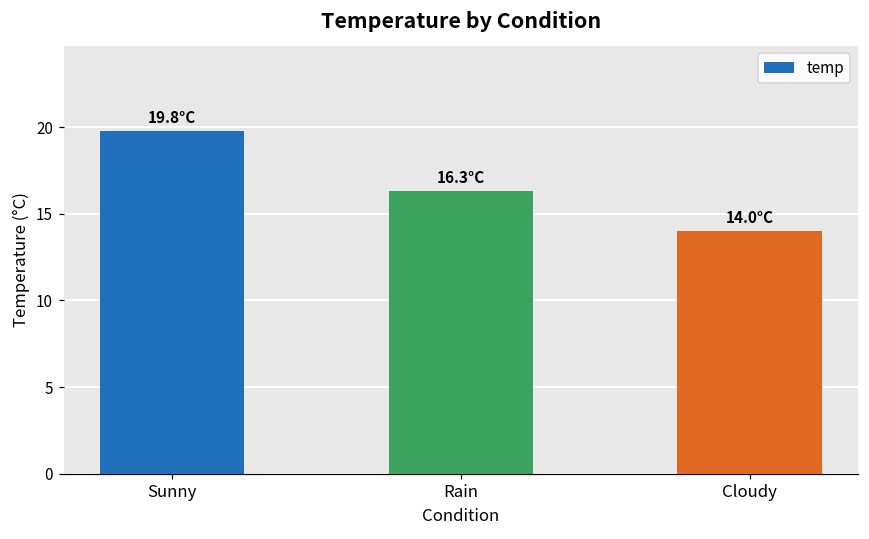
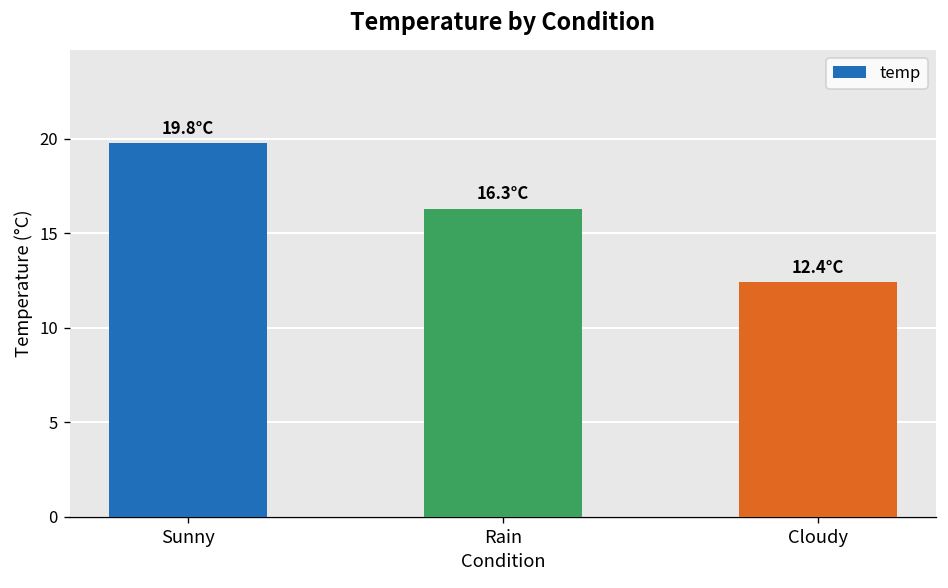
  {
    "Sunny": "19.8°C",
    "Rain": "16.3°C",
-   "Cloudy": "14.0°C"
+   "Cloudy": "12.4°C"
  }
